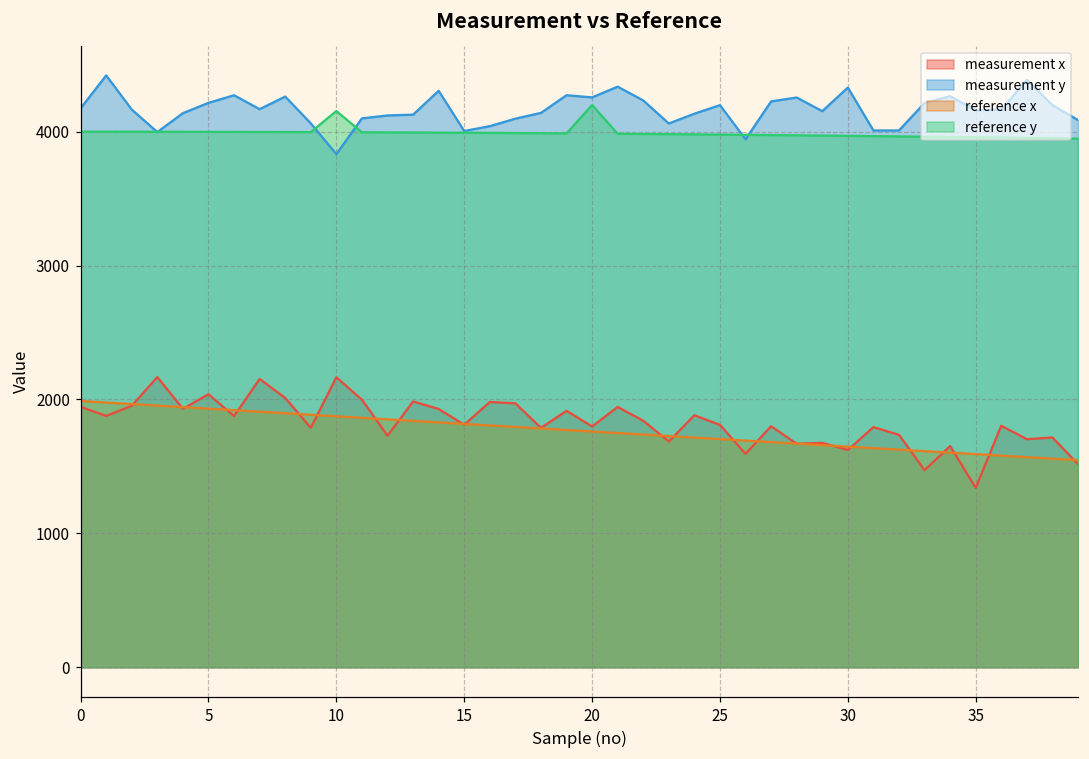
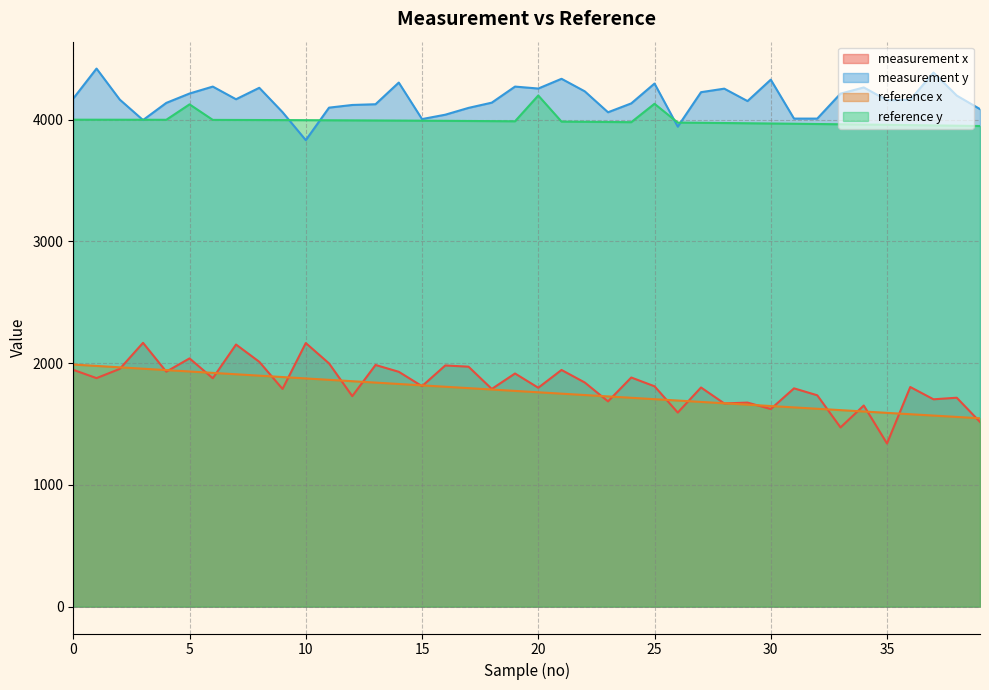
  {
    "measurement y": {
      "0": 4170,
      "5": 4220,
      "10": 3830,
      "20": 4260,
-     "25": 4200,
+     "25": 4300,
      "30": 4330
    },
    "reference y": {
      "0": 4000,
-     "5": 4000,
-     "10": 4150,
+     "5": 4130,
+     "10": 4000,
      "20": 4200,
-     "25": 3980,
+     "25": 4130,
      "30": 3970
    }
  }
